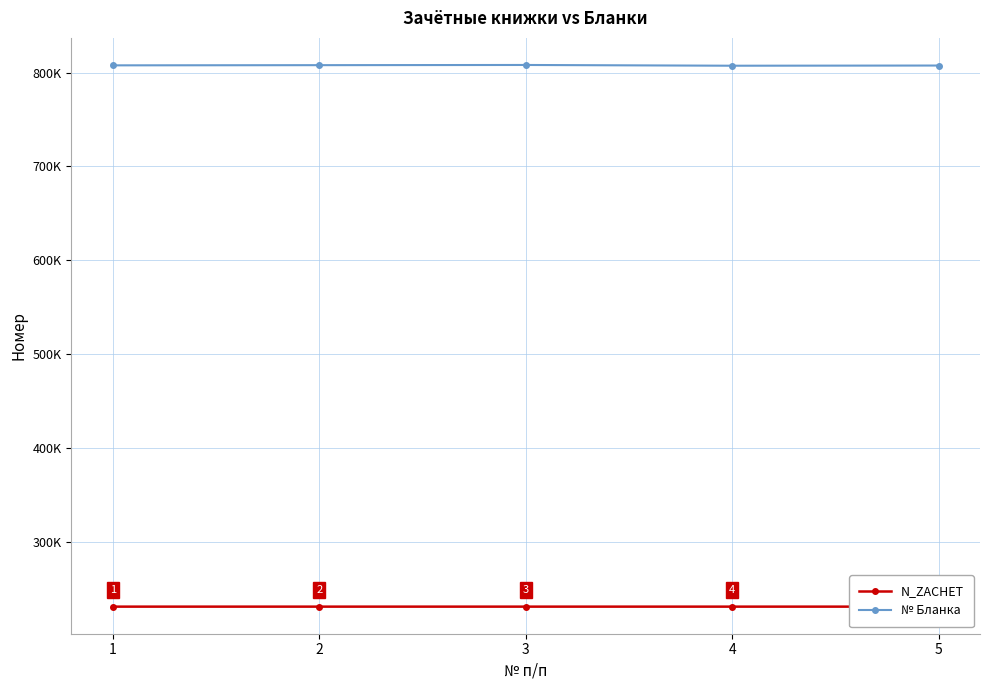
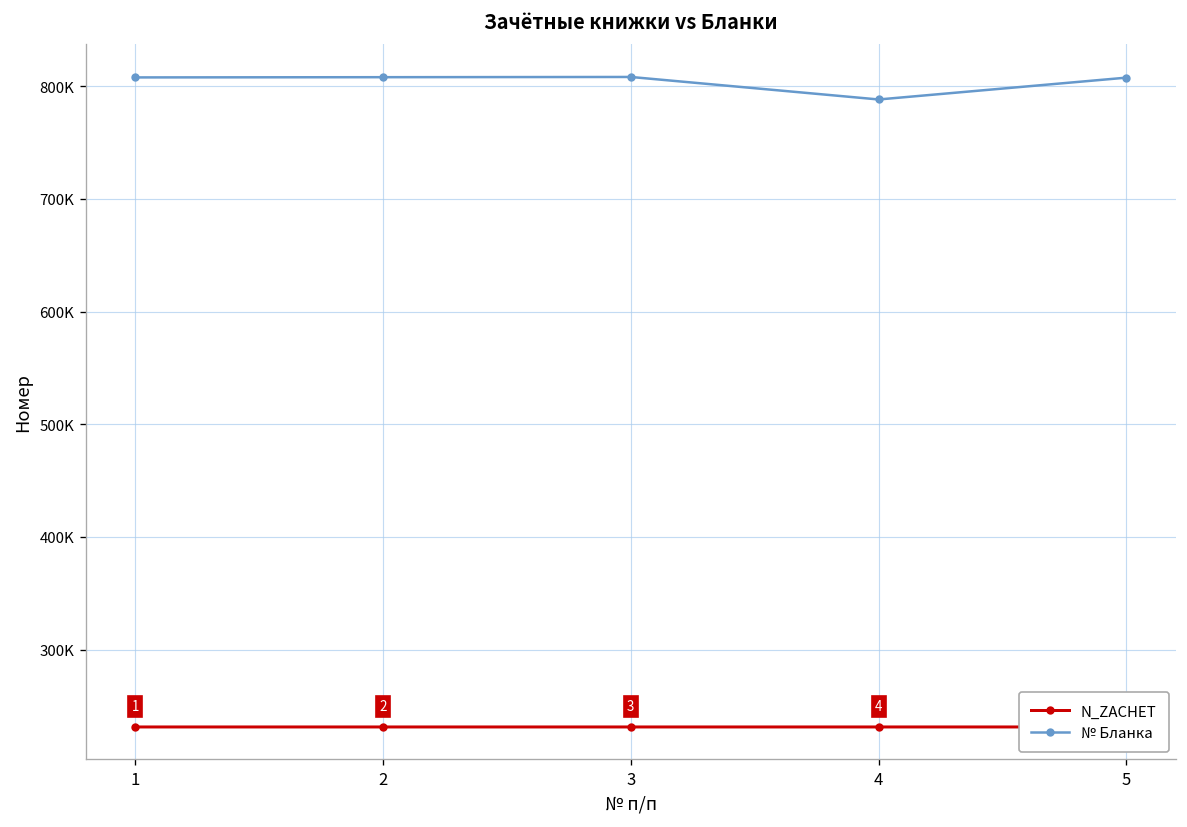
  {
    "№ Бланка": {
      "1": 810000,
      "2": 810000,
      "3": 810000,
-     "4": 810000,
+     "4": 790000,
      "5": 810000
    }
  }
